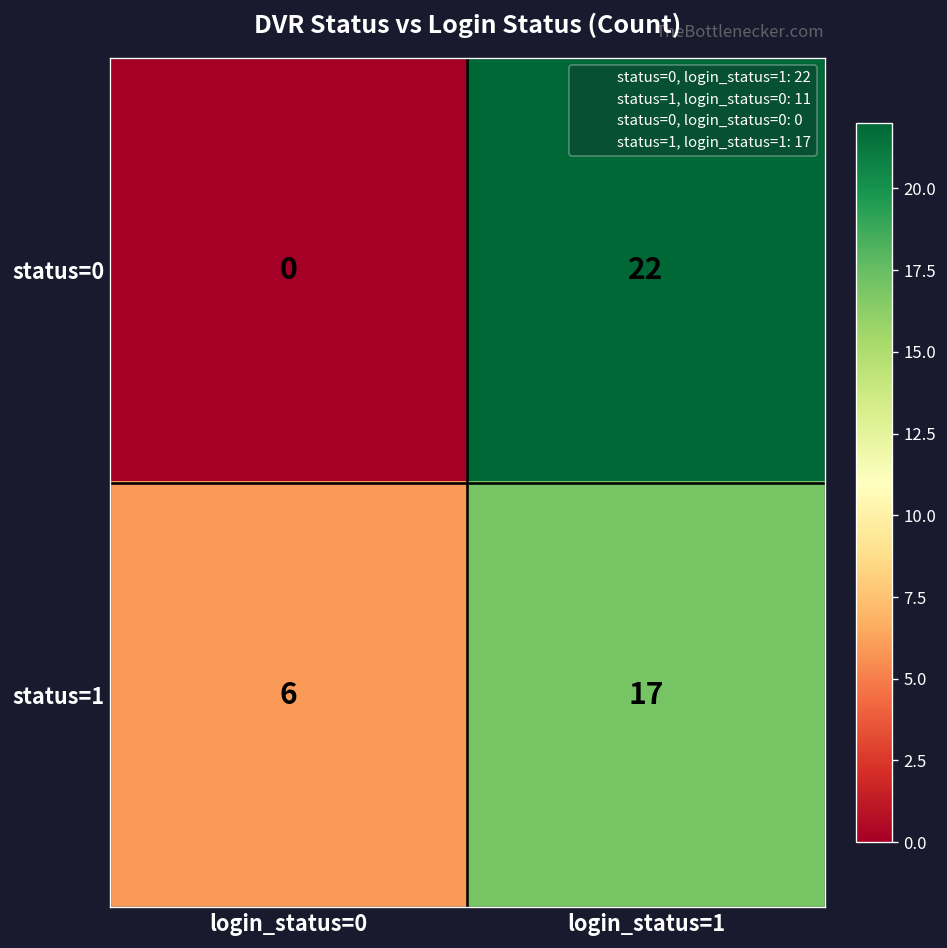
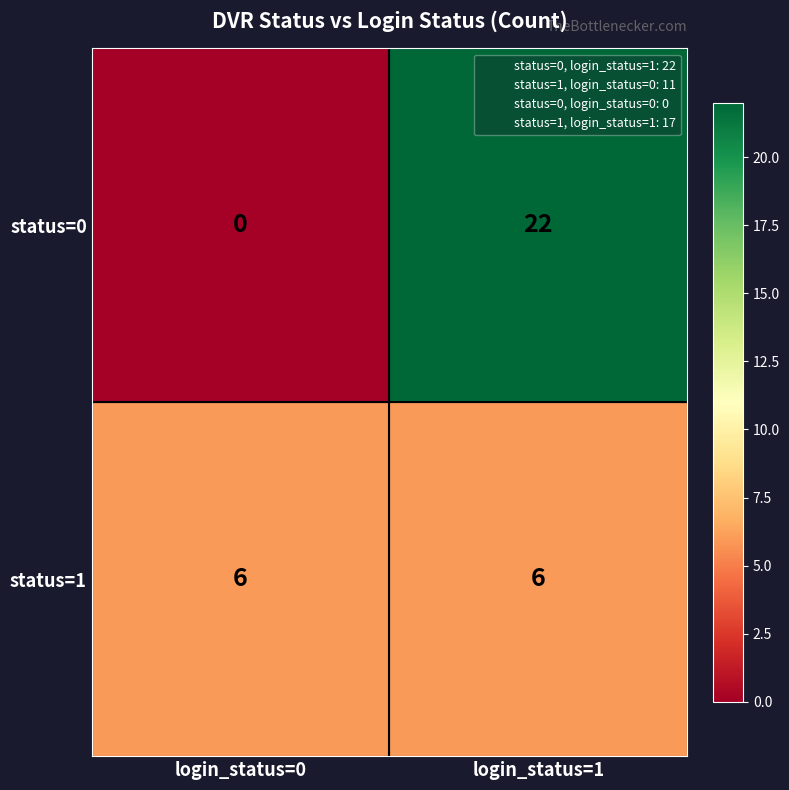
  {
    "status=0": {
      "login_status=0": 0,
      "login_status=1": 22
    },
    "status=1": {
      "login_status=0": 6,
-     "login_status=1": 17
+     "login_status=1": 6
    }
  }
